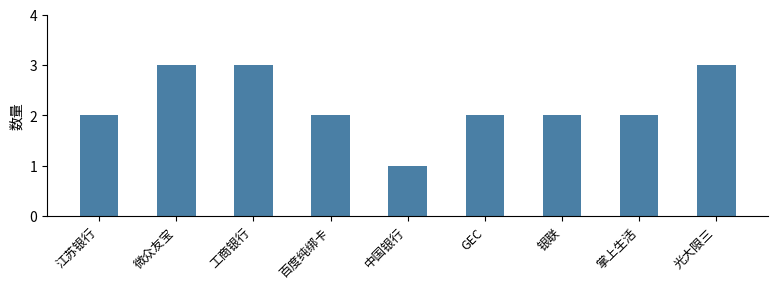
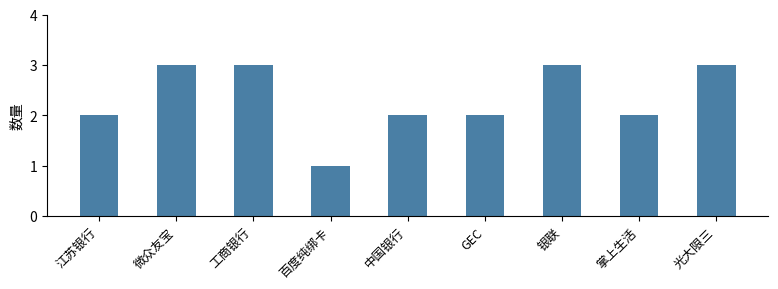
  {
    "江苏银行": 2,
    "微众友宝": 3,
    "工商银行": 3,
-   "百度纯绑卡": 2,
-   "中国银行": 1,
+   "百度纯绑卡": 1,
+   "中国银行": 2,
    "GEC": 2,
-   "银联": 2,
+   "银联": 3,
    "掌上生活": 2,
    "光大限三": 3
  }
